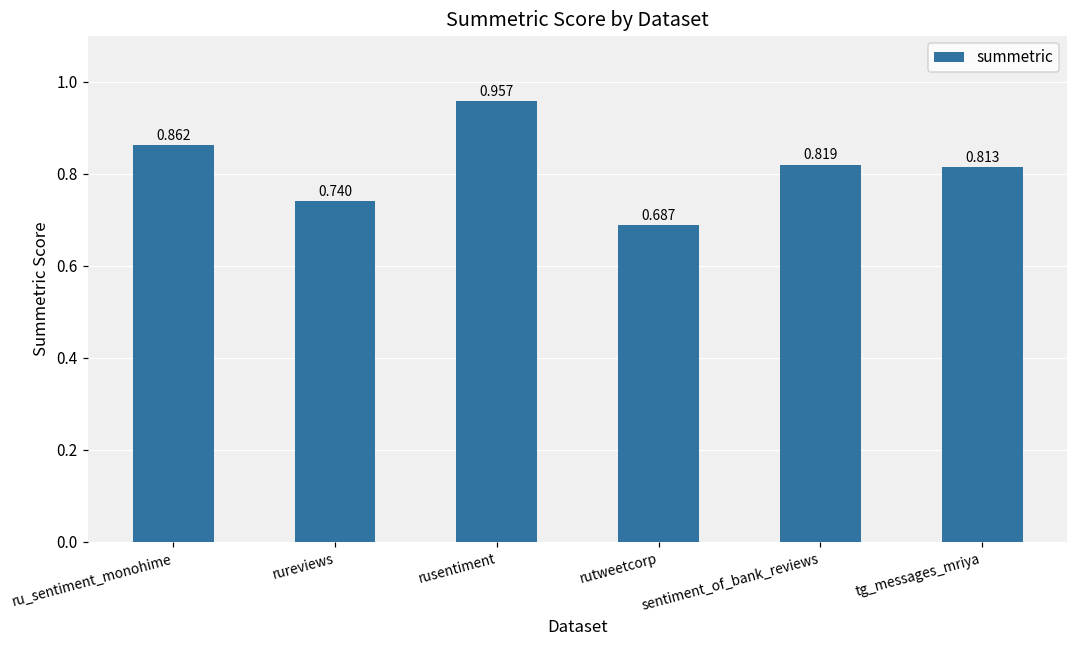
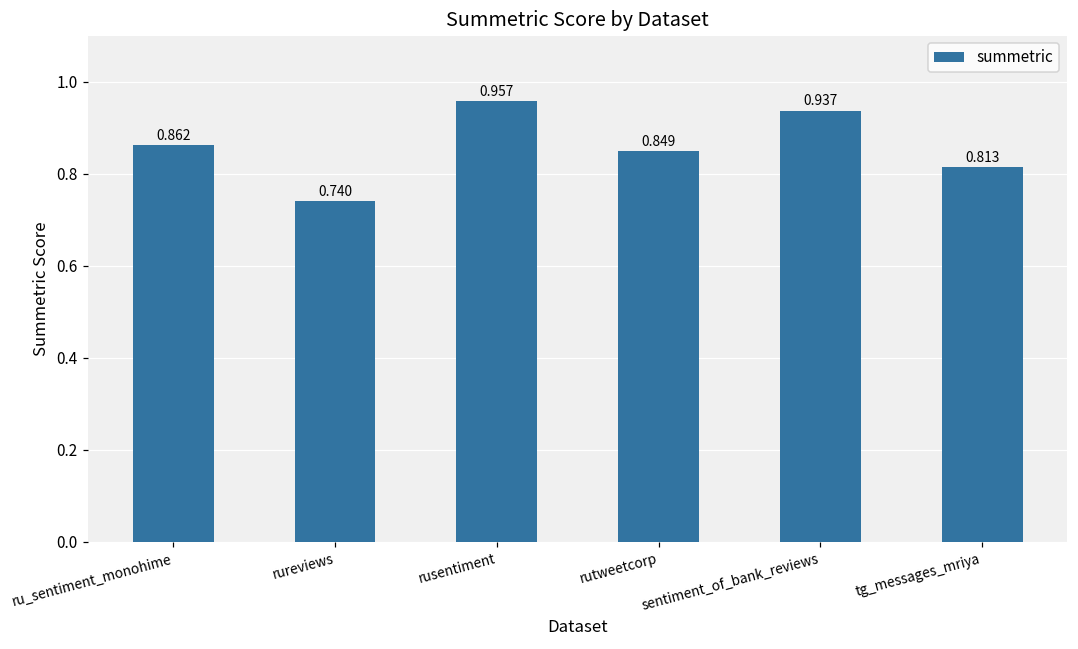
  {
    "ru_sentiment_monohime": 0.862,
    "rureviews": 0.740,
    "rusentiment": 0.957,
-   "rutweetcorp": 0.687,
-   "sentiment_of_bank_reviews": 0.819,
+   "rutweetcorp": 0.849,
+   "sentiment_of_bank_reviews": 0.937,
    "tg_messages_mriya": 0.813
  }
